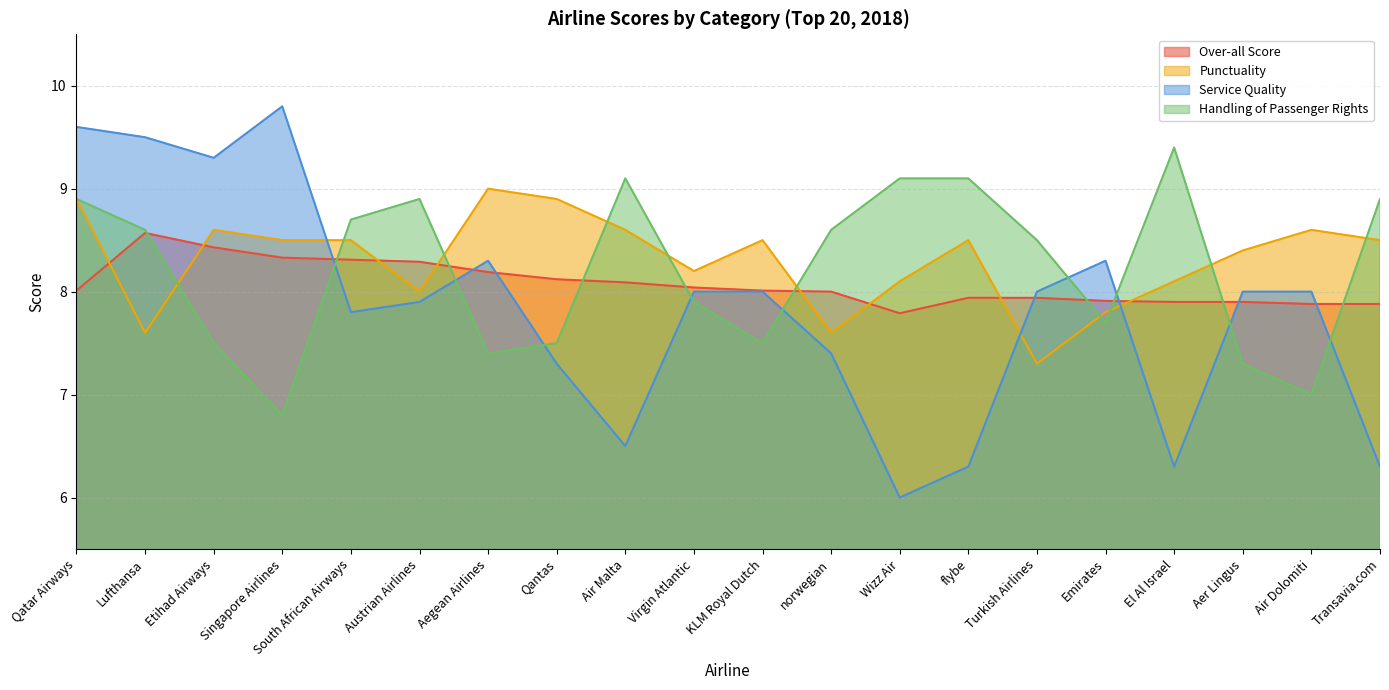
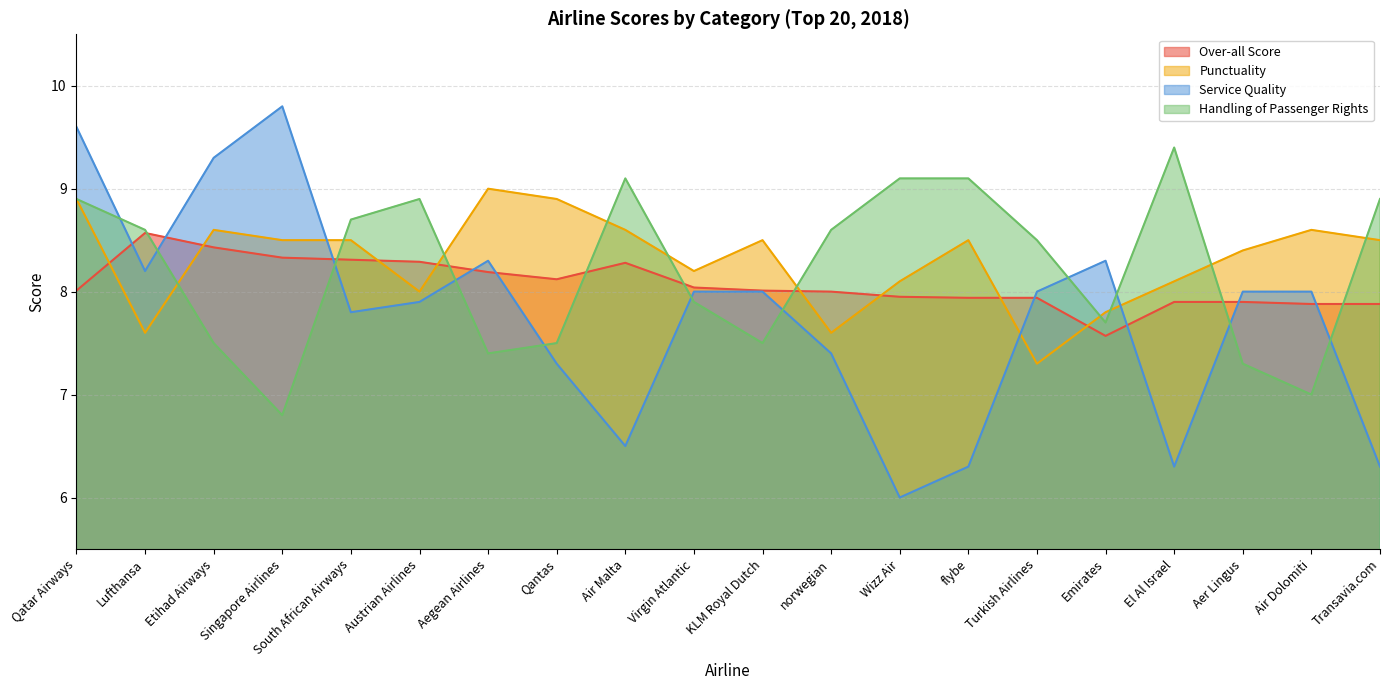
  {
    "Over-all Score": {
      "Qatar Airways": 8.01,
      "Lufthansa": 8.57,
      "Etihad Airways": 8.43,
      "Singapore Airlines": 8.33,
      "South African Airways": 8.31,
      "Austrian Airlines": 8.29,
      "Aegean Airlines": 8.19,
      "Qantas": 8.12,
-     "Air Malta": 8.09,
+     "Air Malta": 8.28,
      "Virgin Atlantic": 8.04,
      "norwegian": 8.00,
-     "Wizz Air": 7.79,
+     "Wizz Air": 7.95,
      "flybe": 7.94,
      "Turkish Airlines": 7.94,
-     "Emirates": 7.91,
+     "Emirates": 7.57,
      "El Al Israel": 7.90,
      "Aer Lingus": 7.90,
      "Air Dolomiti": 7.88,
      "Transavia.com": 7.88
    },
    "Punctuality": {
      "Lufthansa": 7.60,
      "Etihad Airways": 8.60,
      "Singapore Airlines": 8.50,
      "South African Airways": 8.50,
      "Austrian Airlines": 8.00,
      "Aegean Airlines": 9.00,
      "Qantas": 8.90,
      "Air Malta": 8.60,
      "Virgin Atlantic": 8.20,
      "KLM Royal Dutch": 8.50,
      "norwegian": 7.60,
      "Wizz Air": 8.10,
      "flybe": 8.50,
      "Turkish Airlines": 7.30,
      "Emirates": 7.80,
      "El Al Israel": 8.10,
      "Aer Lingus": 8.40,
      "Air Dolomiti": 8.60,
      "Transavia.com": 8.50
    },
    "Service Quality": {
      "Qatar Airways": 9.6,
-     "Lufthansa": 9.5,
+     "Lufthansa": 8.2,
      "Etihad Airways": 9.3,
      "Singapore Airlines": 9.8,
      "South African Airways": 7.8,
      "Austrian Airlines": 7.9,
      "Aegean Airlines": 8.3,
      "Qantas": 7.3,
      "Air Malta": 6.5,
      "Virgin Atlantic": 8.0,
      "norwegian": 7.4,
      "Wizz Air": 6.0,
      "flybe": 6.3,
      "Turkish Airlines": 8.0,
      "Emirates": 8.3,
      "El Al Israel": 6.3,
      "Aer Lingus": 8.0,
      "Air Dolomiti": 8.0,
      "Transavia.com": 6.3
    },
    "Handling of Passenger Rights": {
      "Lufthansa": 8.60,
      "Etihad Airways": 7.50,
      "Singapore Airlines": 6.80,
      "South African Airways": 8.70,
      "Austrian Airlines": 8.90,
      "Aegean Airlines": 7.40,
      "Qantas": 7.50,
      "Air Malta": 9.10,
      "Virgin Atlantic": 7.90,
      "KLM Royal Dutch": 7.50,
      "norwegian": 8.60,
      "Wizz Air": 9.10,
      "flybe": 9.10,
      "Turkish Airlines": 8.50,
      "Emirates": 7.70,
      "El Al Israel": 9.40,
      "Aer Lingus": 7.30,
      "Air Dolomiti": 7.00,
      "Transavia.com": 8.90
    }
  }
